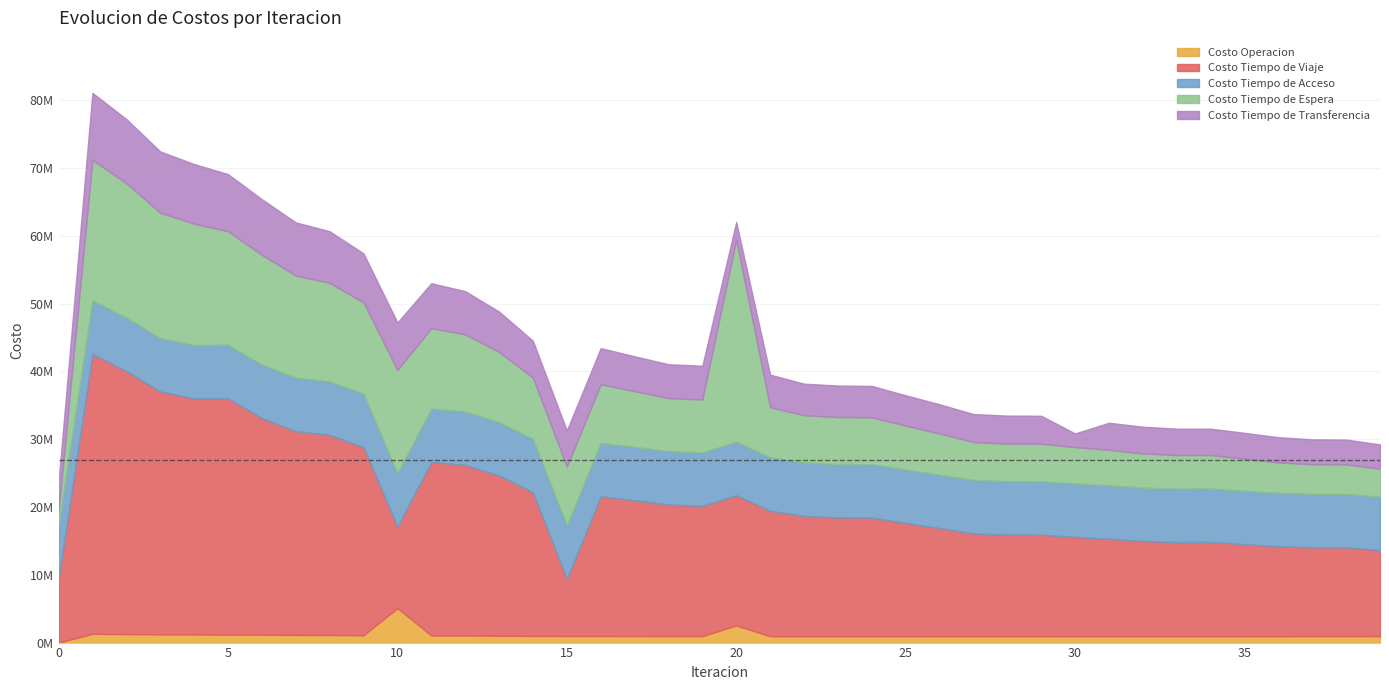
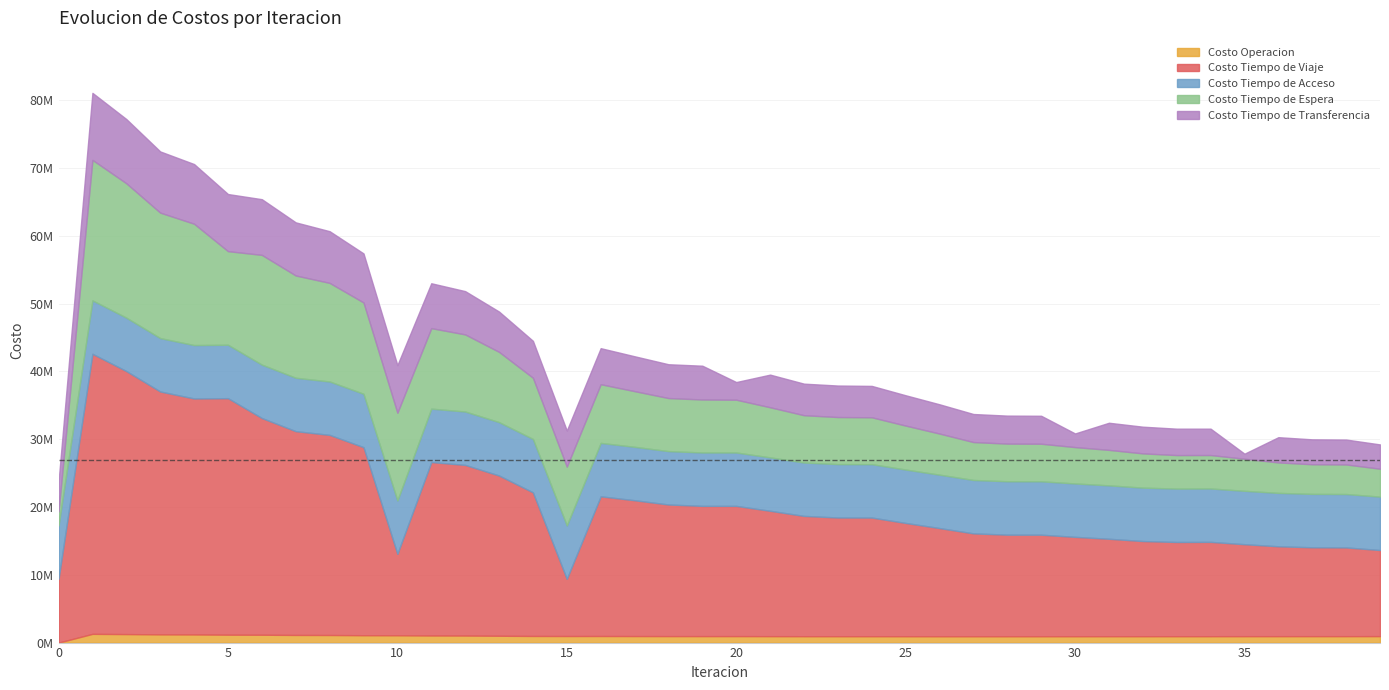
  {
    "Costo Operacion": {
      "0": 0,
      "5": 1000000,
-     "10": 5000000,
+     "10": 1000000,
      "15": 1000000,
-     "20": 3000000,
+     "20": 1000000,
      "25": 1000000,
      "30": 1000000,
      "35": 1000000
    },
    "Costo Tiempo de Viaje": {
      "0": 9000000,
      "5": 35000000,
      "10": 12000000,
      "15": 8000000,
      "20": 19000000,
      "25": 17000000,
      "30": 15000000,
      "35": 14000000
    },
    "Costo Tiempo de Acceso": {
      "0": 8000000,
      "5": 8000000,
      "10": 8000000,
      "15": 8000000,
      "20": 8000000,
      "25": 8000000,
      "30": 8000000,
      "35": 8000000
    },
    "Costo Tiempo de Espera": {
      "0": 2000000,
-     "5": 17000000,
-     "10": 15000000,
+     "5": 14000000,
+     "10": 13000000,
      "15": 9000000,
-     "20": 30000000,
+     "20": 8000000,
      "25": 6000000,
      "30": 5000000,
      "35": 5000000
    },
    "Costo Tiempo de Transferencia": {
      "0": 4000000,
      "5": 8000000,
      "10": 7000000,
      "15": 5000000,
      "20": 3000000,
      "25": 4000000,
      "30": 2000000,
-     "35": 4000000
+     "35": 1000000
    }
  }
